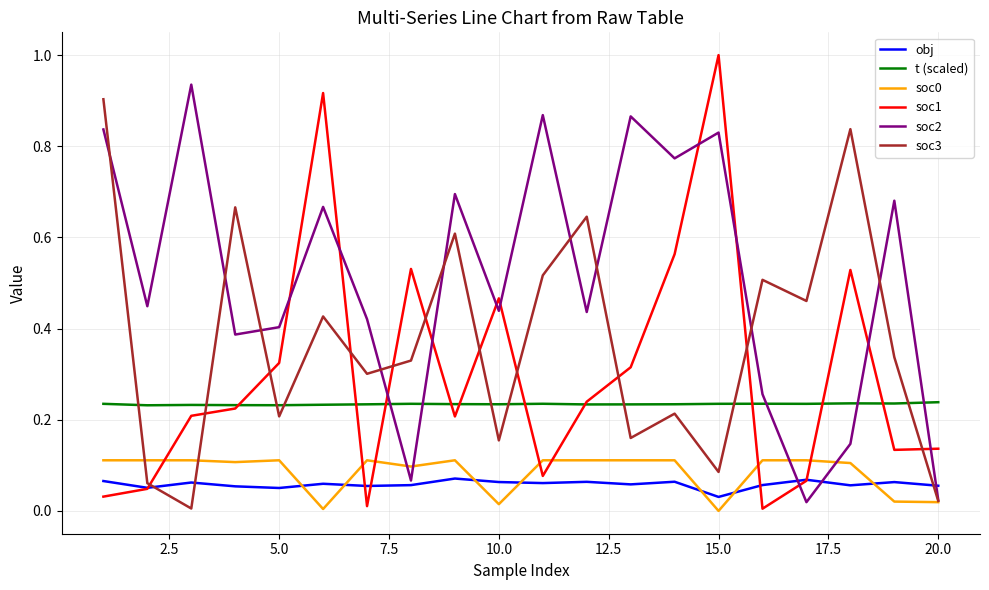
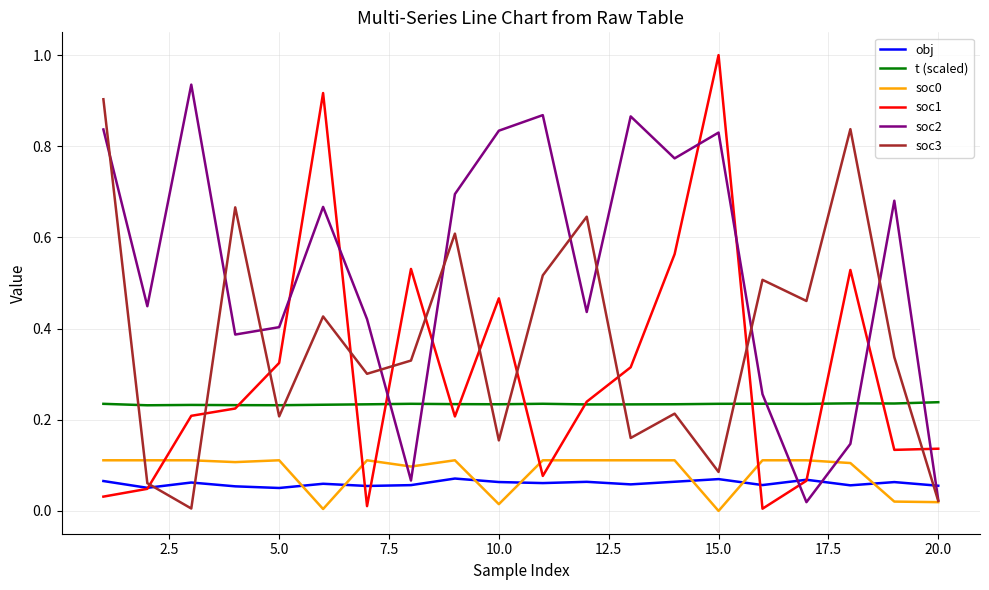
  {
    "obj": {
      "5.0": 0.05,
      "10.0": 0.06,
-     "15.0": 0.03,
+     "15.0": 0.07,
      "20.0": 0.06
    },
    "t (scaled)": {
      "5.0": 0.23,
      "10.0": 0.23,
      "15.0": 0.24,
      "20.0": 0.24
    },
    "soc0": {
      "5.0": 0.11,
      "10.0": 0.01,
      "15.0": 0.00
    },
    "soc1": {
      "5.0": 0.32,
      "10.0": 0.47,
      "15.0": 1.00,
      "20.0": 0.14
    },
    "soc2": {
      "5.0": 0.40,
-     "10.0": 0.44,
+     "10.0": 0.83,
      "15.0": 0.83
    },
    "soc3": {
      "5.0": 0.21,
      "10.0": 0.15,
      "15.0": 0.09
    }
  }
